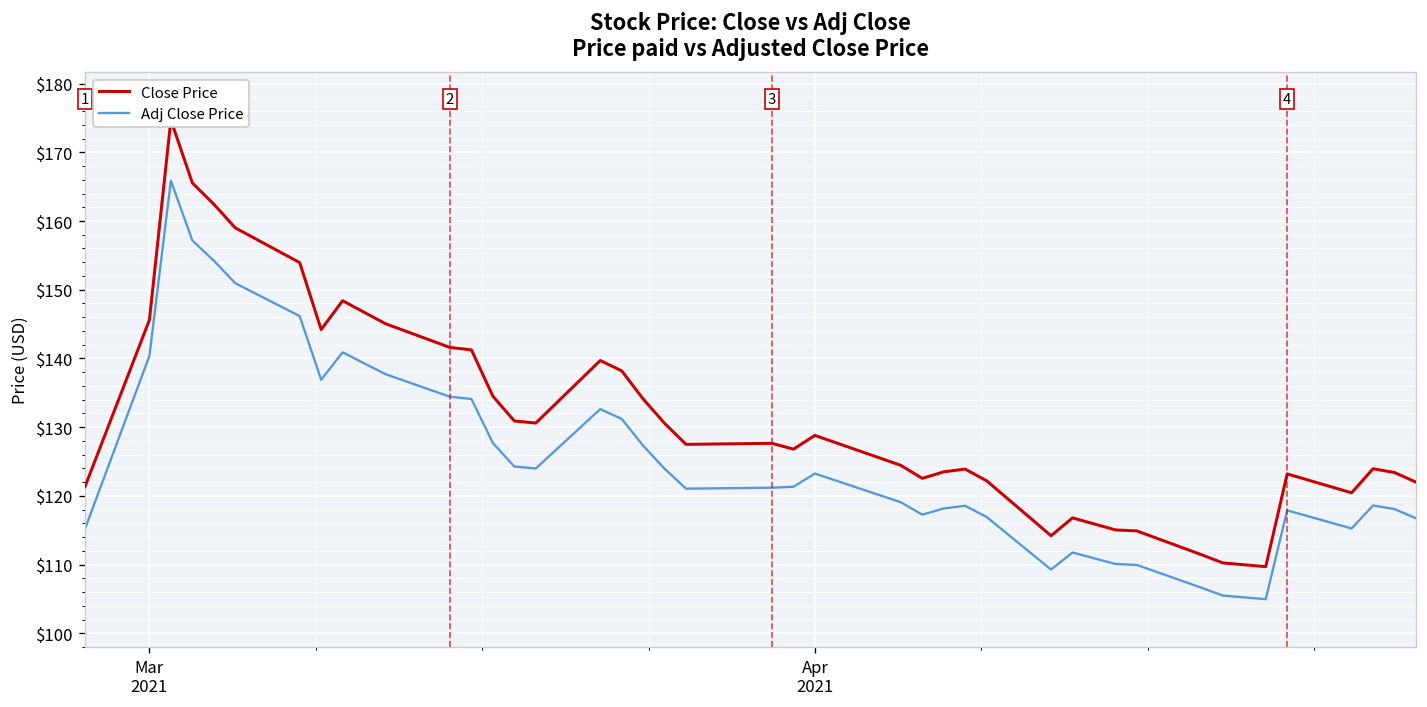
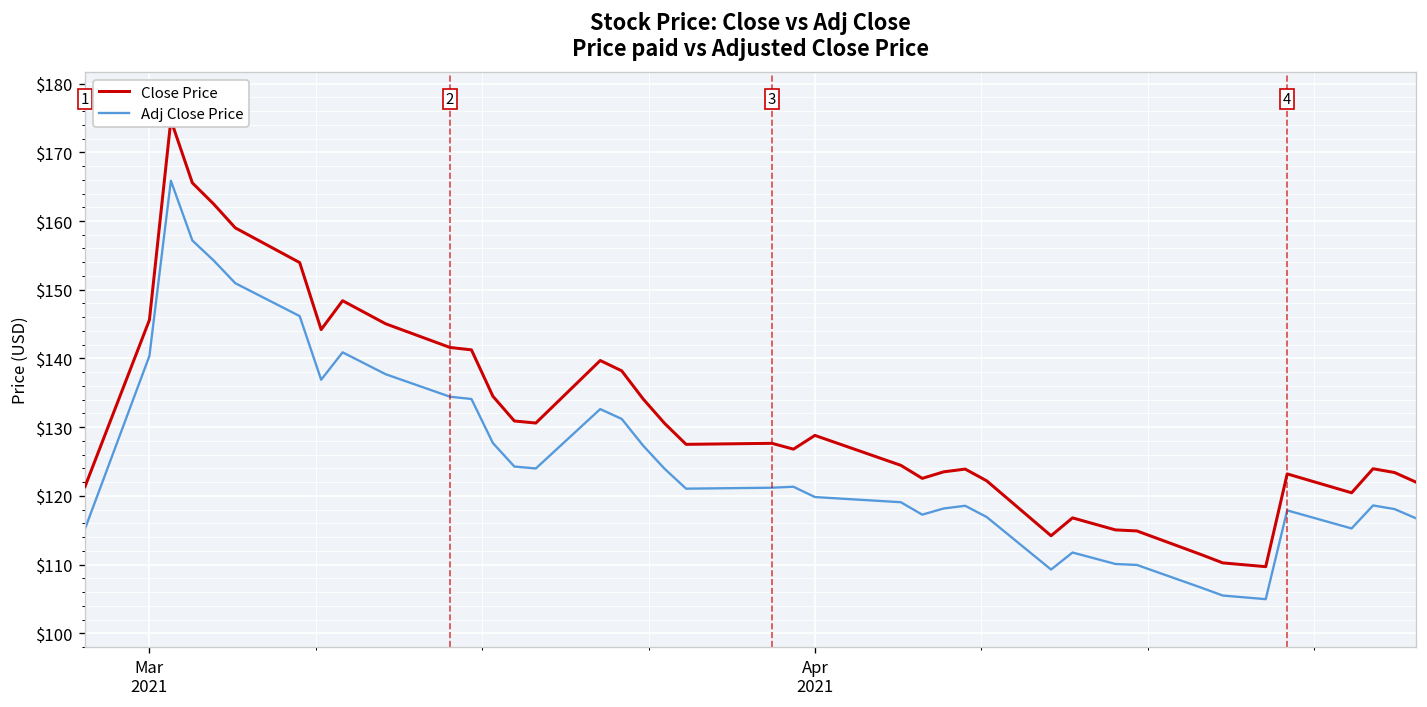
  {
    "Close Price": {
      "Mar 2021": "$146",
      "Apr 2021": "$129"
    },
    "Adj Close Price": {
      "Mar 2021": "$140",
-     "Apr 2021": "$123"
+     "Apr 2021": "$120"
    }
  }
